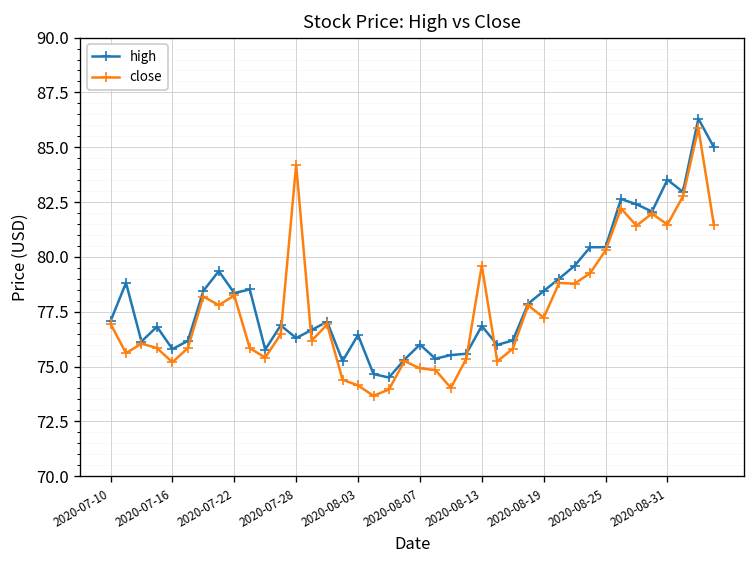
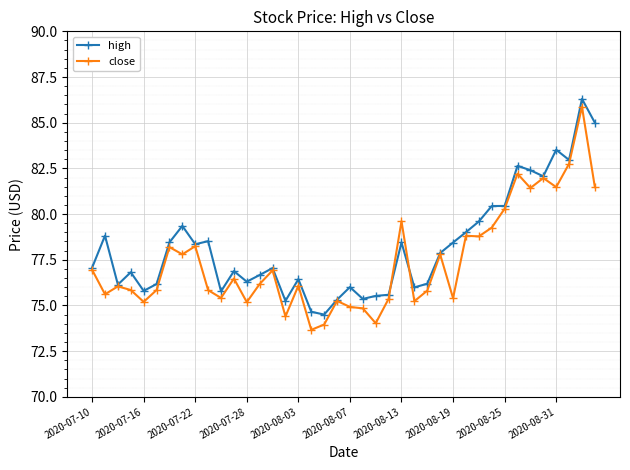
  {
    "high": {
      "2020-07-16": 75.8,
      "2020-07-28": 76.3,
      "2020-08-03": 76.4,
      "2020-08-07": 76.0,
-     "2020-08-13": 76.8,
+     "2020-08-13": 78.4,
      "2020-08-19": 78.4,
      "2020-08-25": 80.4,
      "2020-08-31": 83.5
    },
    "close": {
      "2020-07-16": 75.2,
-     "2020-07-28": 84.2,
-     "2020-08-03": 74.1,
+     "2020-07-28": 75.2,
+     "2020-08-03": 76.1,
      "2020-08-07": 74.9,
      "2020-08-13": 79.6,
-     "2020-08-19": 77.2,
+     "2020-08-19": 75.4,
      "2020-08-25": 80.3,
      "2020-08-31": 81.5
    }
  }
